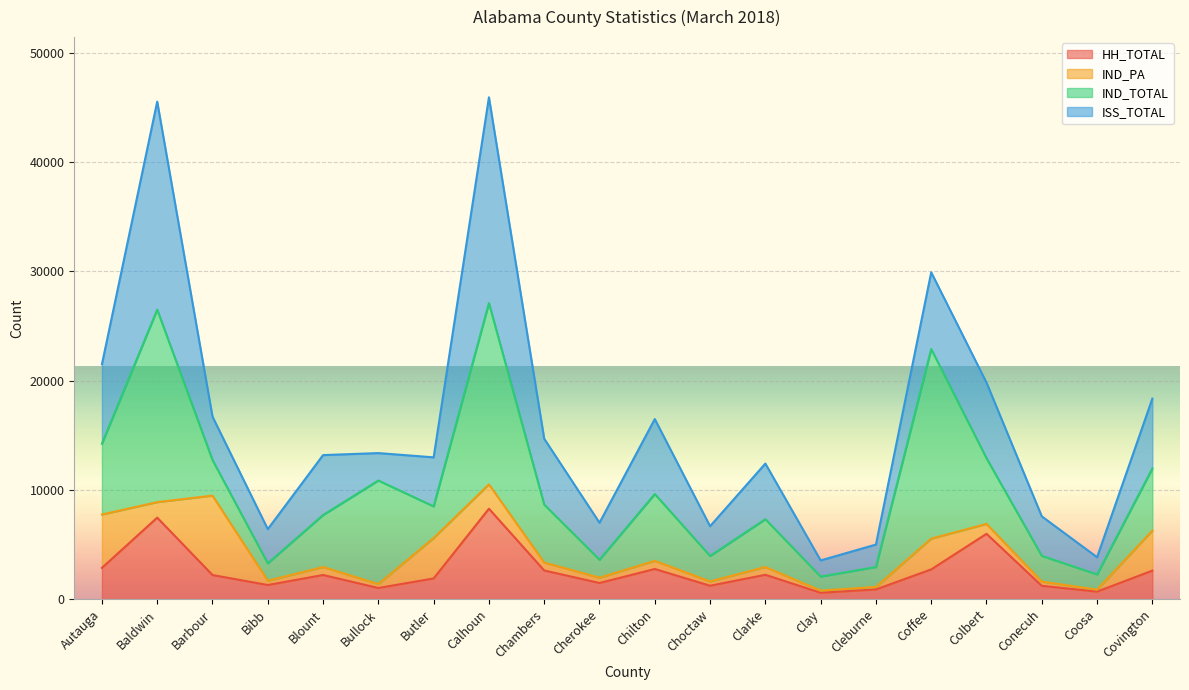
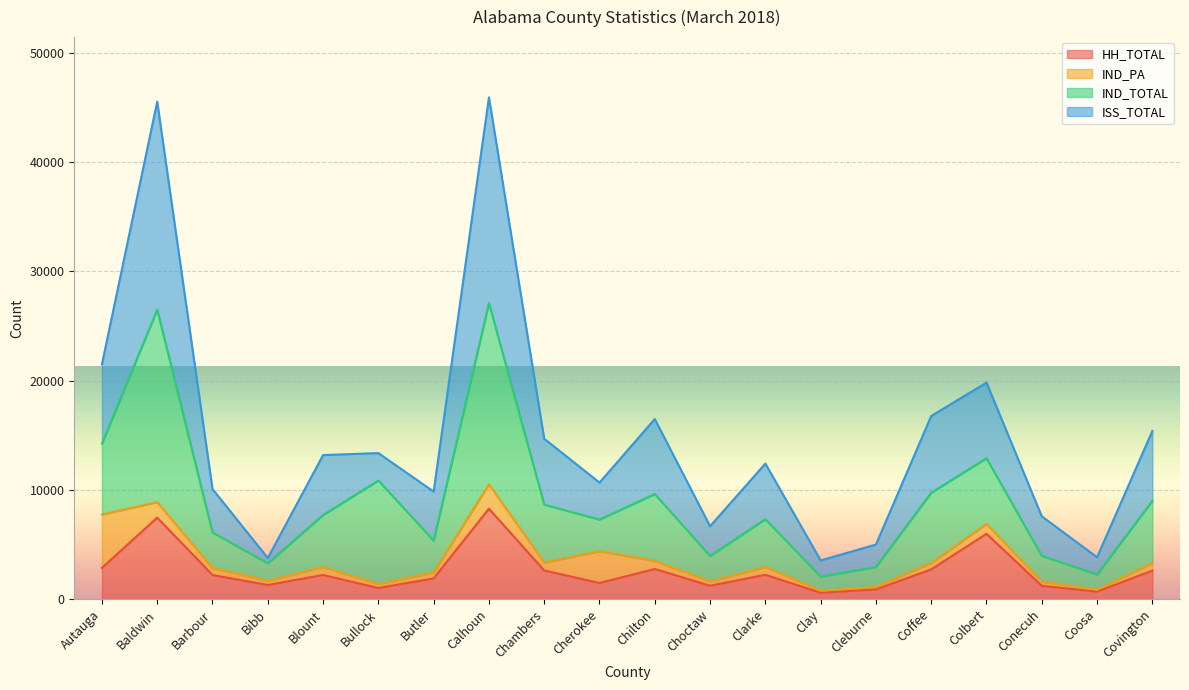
  {
    "HH_TOTAL": {
      "Autauga": 2900,
      "Baldwin": 7500,
      "Barbour": 2200,
      "Bibb": 1300,
      "Blount": 2200,
      "Bullock": 1000,
      "Butler": 1900,
      "Calhoun": 8300,
      "Chambers": 2600,
      "Cherokee": 1500,
      "Chilton": 2800,
      "Choctaw": 1200,
      "Clarke": 2200,
      "Coffee": 2700,
      "Colbert": 6000,
      "Conecuh": 1200,
      "Covington": 2600
    },
    "IND_PA": {
      "Autauga": 4900,
      "Baldwin": 1400,
-     "Barbour": 7300,
+     "Barbour": 600,
      "Bibb": 400,
      "Blount": 700,
      "Bullock": 400,
-     "Butler": 3700,
+     "Butler": 600,
      "Calhoun": 2200,
      "Chambers": 700,
-     "Cherokee": 500,
+     "Cherokee": 2900,
      "Chilton": 700,
      "Choctaw": 400,
      "Clarke": 700,
-     "Coffee": 2800,
+     "Coffee": 600,
      "Colbert": 900,
      "Conecuh": 400,
-     "Covington": 3700
+     "Covington": 700
    },
    "IND_TOTAL": {
      "Autauga": 6500,
      "Baldwin": 17600,
      "Barbour": 3300,
      "Bibb": 1600,
      "Blount": 4800,
      "Bullock": 9500,
      "Butler": 2900,
      "Calhoun": 16600,
      "Chambers": 5300,
-     "Cherokee": 1600,
+     "Cherokee": 2900,
      "Chilton": 6100,
      "Choctaw": 2300,
      "Clarke": 4400,
      "Clay": 1300,
      "Cleburne": 1800,
-     "Coffee": 17400,
+     "Coffee": 6400,
      "Colbert": 6000,
      "Conecuh": 2400,
      "Coosa": 1400,
      "Covington": 5700
    },
    "ISS_TOTAL": {
      "Autauga": 7300,
      "Baldwin": 19000,
      "Barbour": 4000,
-     "Bibb": 3100,
+     "Bibb": 500,
      "Blount": 5500,
      "Bullock": 2500,
      "Butler": 4500,
      "Calhoun": 18800,
      "Chambers": 6000,
      "Cherokee": 3400,
      "Chilton": 6900,
      "Choctaw": 2700,
      "Clarke": 5100,
      "Clay": 1500,
      "Cleburne": 2100,
      "Coffee": 7000,
      "Colbert": 6900,
      "Conecuh": 3600,
      "Coosa": 1600,
      "Covington": 6400
    }
  }
